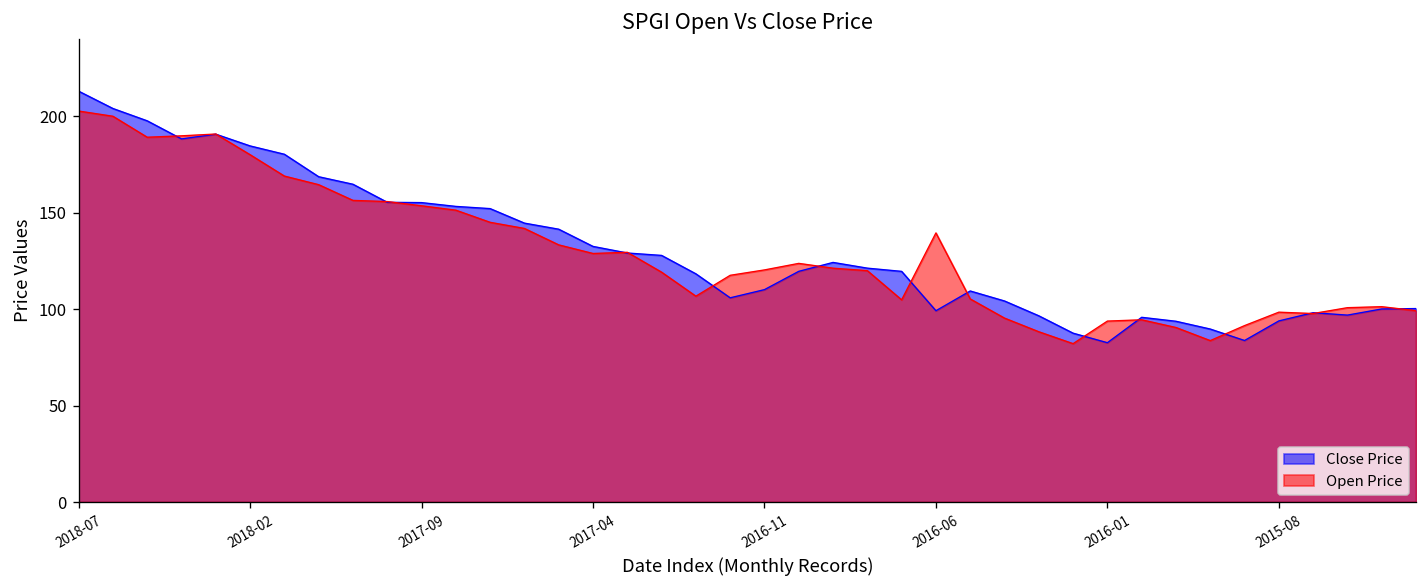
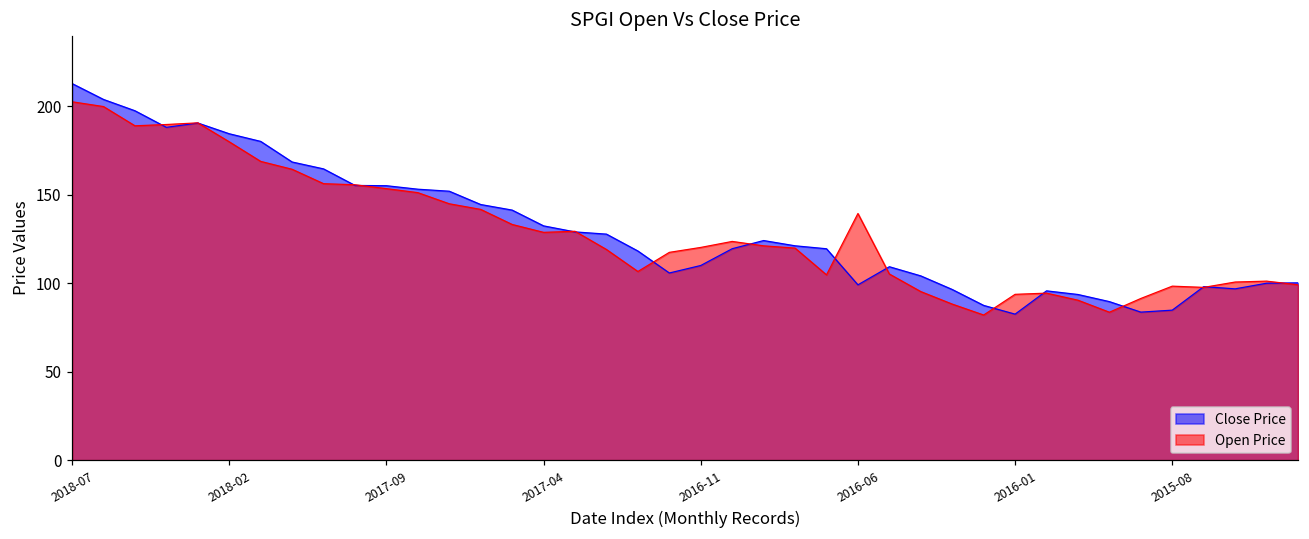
  {
    "Close Price": {
      "2018-07": 213,
      "2018-02": 185,
      "2017-09": 155,
      "2017-04": 132,
      "2016-11": 110,
      "2016-06": 99,
      "2016-01": 83,
-     "2015-08": 94
+     "2015-08": 85
    },
    "Open Price": {
      "2018-07": 203,
      "2018-02": 180,
      "2017-09": 153,
      "2017-04": 129,
      "2016-11": 120,
      "2016-06": 139,
      "2016-01": 94,
      "2015-08": 98
    }
  }
